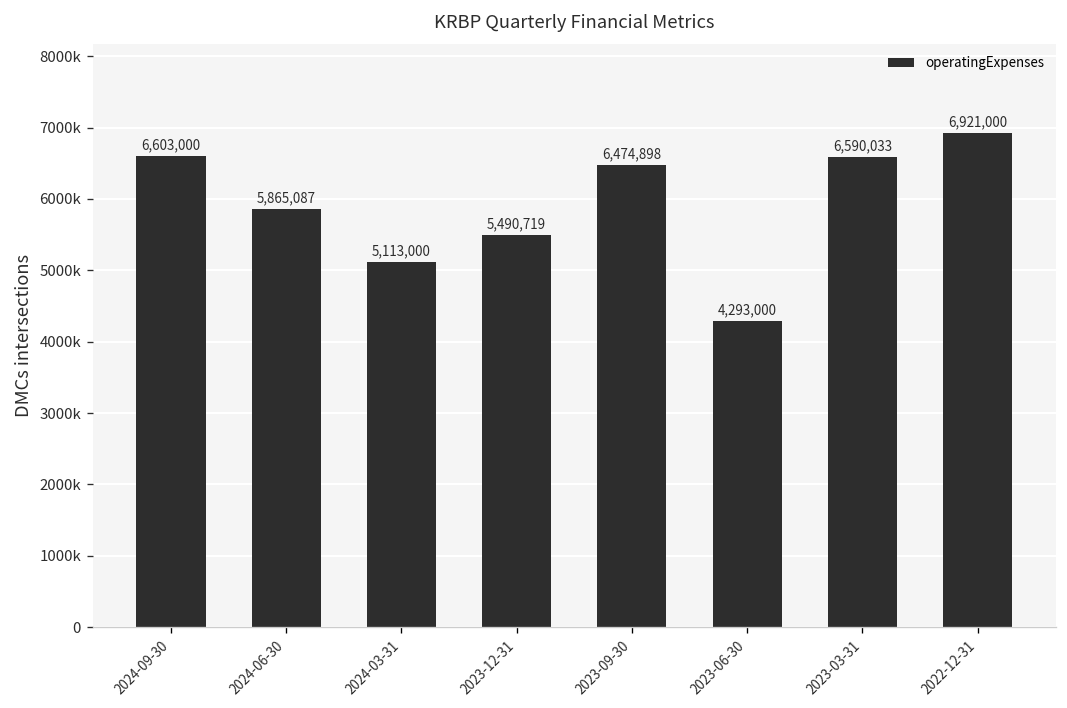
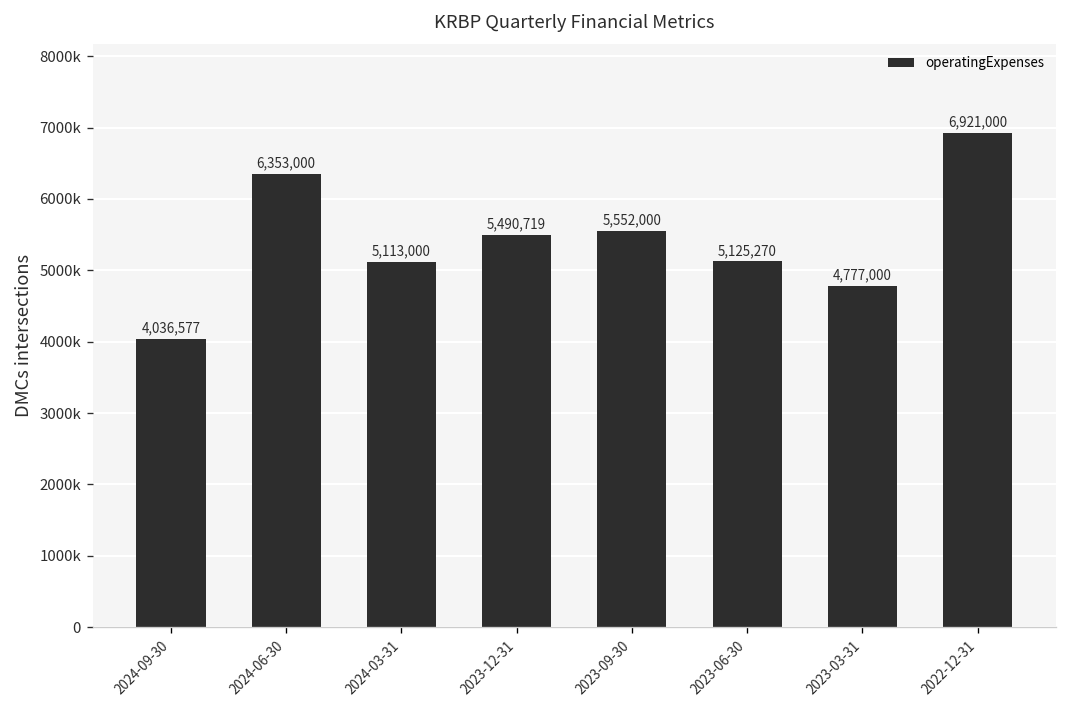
  {
-   "2024-09-30": "6,603,000",
-   "2024-06-30": "5,865,087",
+   "2024-09-30": "4,036,577",
+   "2024-06-30": "6,353,000",
    "2024-03-31": "5,113,000",
    "2023-12-31": "5,490,719",
-   "2023-09-30": "6,474,898",
-   "2023-06-30": "4,293,000",
-   "2023-03-31": "6,590,033",
+   "2023-09-30": "5,552,000",
+   "2023-06-30": "5,125,270",
+   "2023-03-31": "4,777,000",
    "2022-12-31": "6,921,000"
  }
